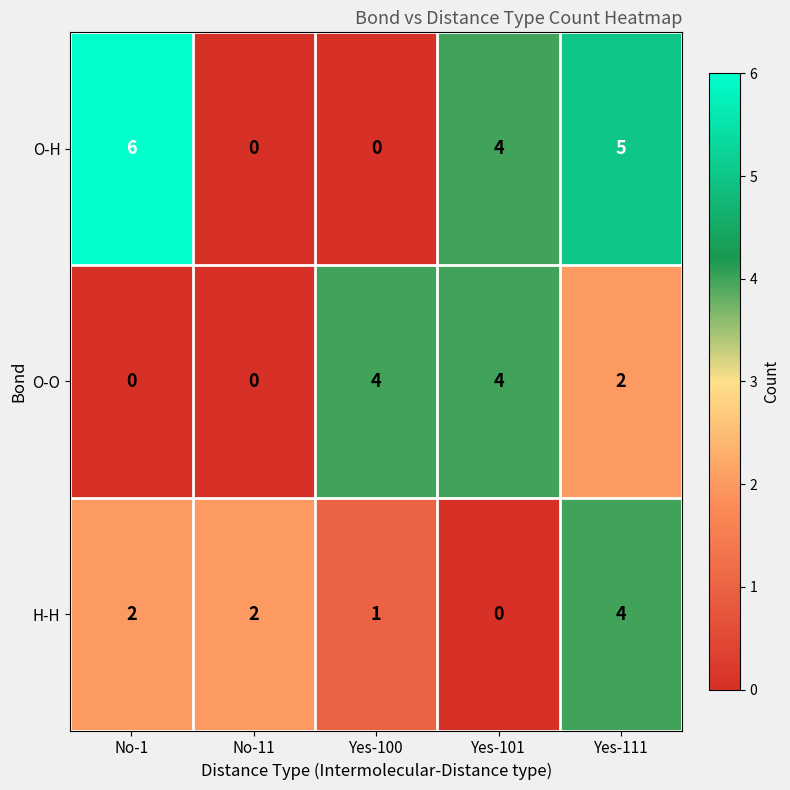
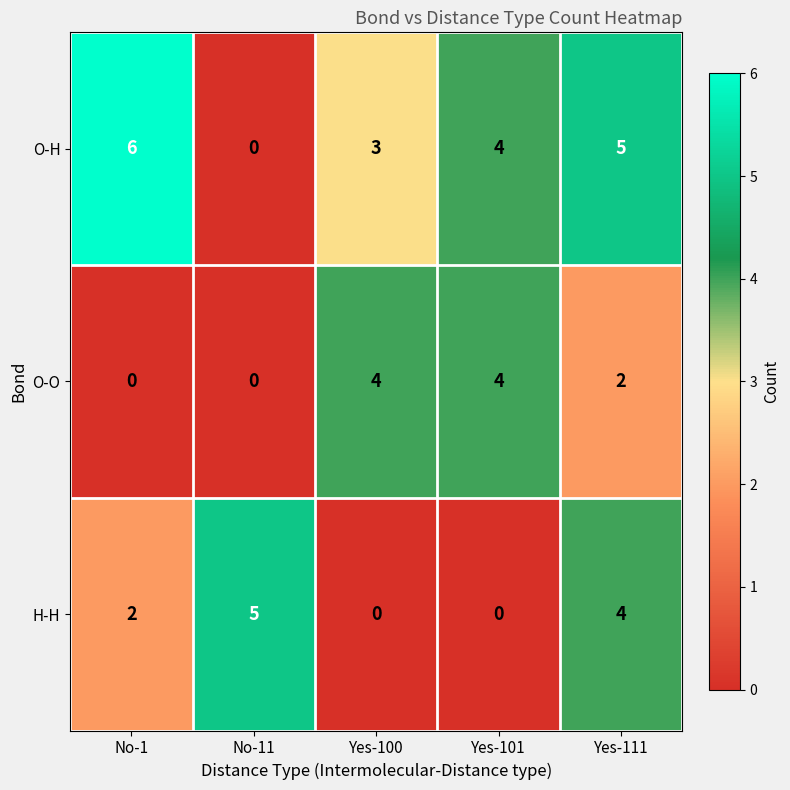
  {
    "O-H": {
      "No-1": 6,
      "No-11": 0,
-     "Yes-100": 0,
+     "Yes-100": 3,
      "Yes-101": 4,
      "Yes-111": 5
    },
    "O-O": {
      "No-1": 0,
      "No-11": 0,
      "Yes-100": 4,
      "Yes-101": 4,
      "Yes-111": 2
    },
    "H-H": {
      "No-1": 2,
-     "No-11": 2,
-     "Yes-100": 1,
+     "No-11": 5,
+     "Yes-100": 0,
      "Yes-101": 0,
      "Yes-111": 4
    }
  }
